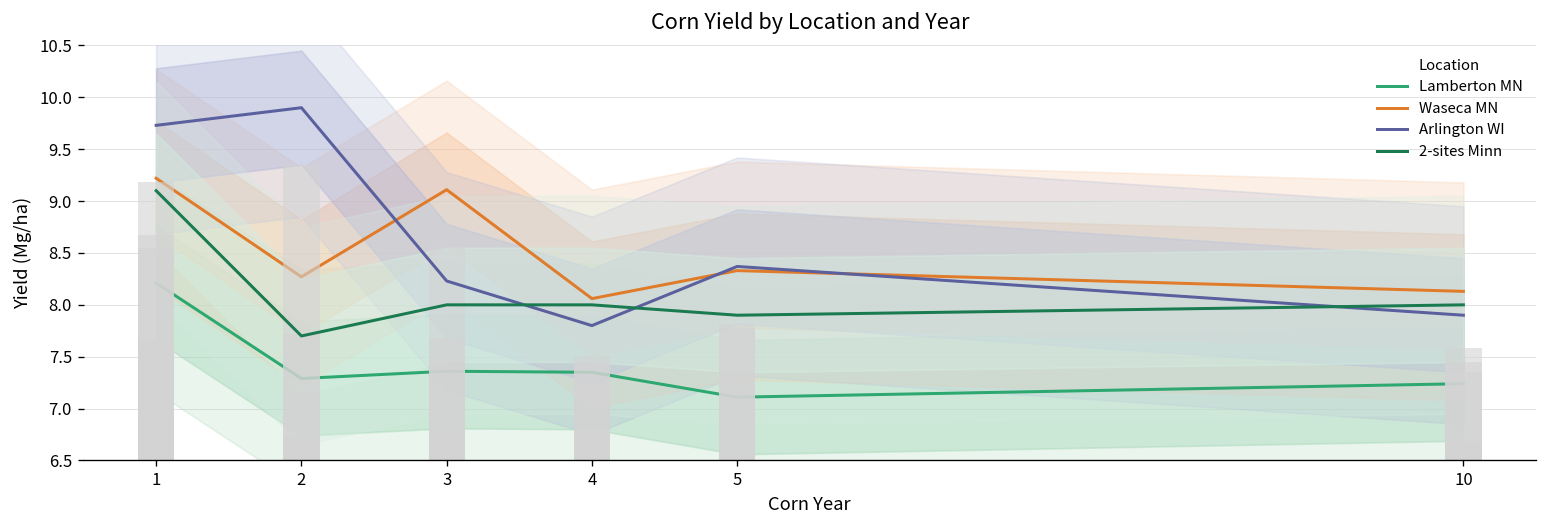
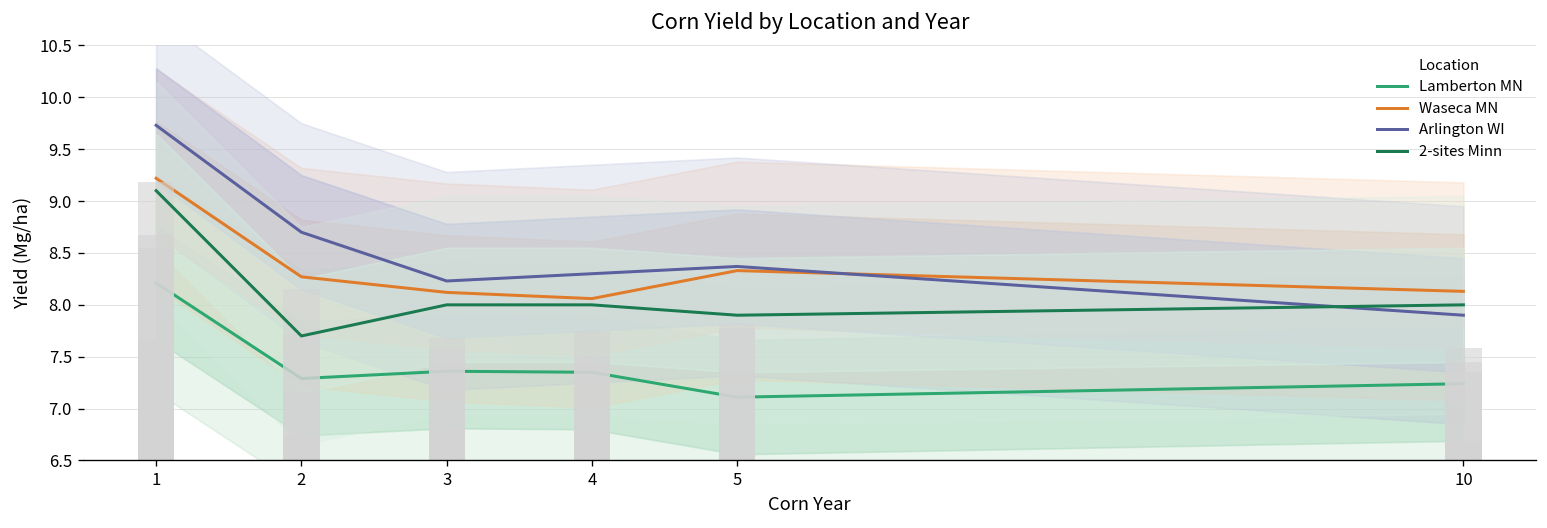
  {
    "Waseca MN": {
      "1": 9.2,
-     "3": 9.1,
+     "3": 8.1,
      "4": 8.1,
      "5": 8.3,
      "10": 8.1
    },
    "Arlington WI": {
      "1": 9.7,
-     "2": 9.9,
+     "2": 8.7,
      "3": 8.2,
-     "4": 7.8,
+     "4": 8.3,
      "5": 8.4,
      "10": 7.9
    }
  }
